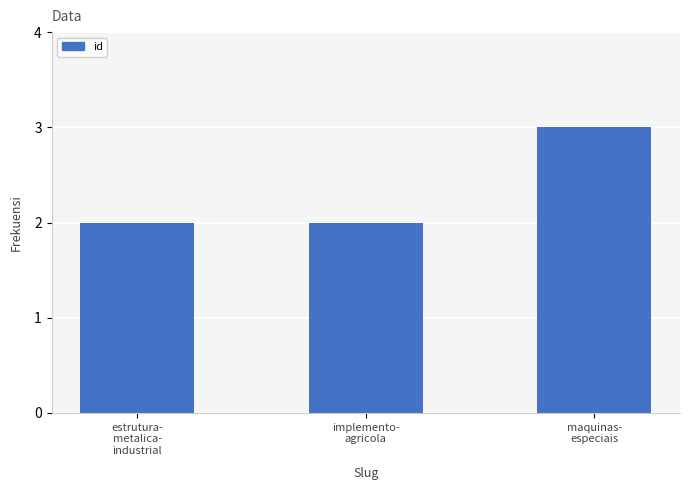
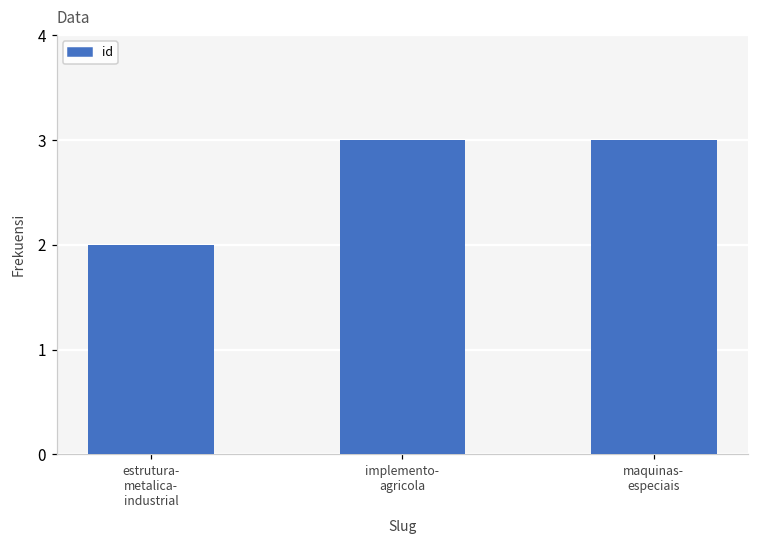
  {
    "estrutura- metalica- industrial": 2,
-   "implemento- agricola": 2,
+   "implemento- agricola": 3,
    "maquinas- especiais": 3
  }
